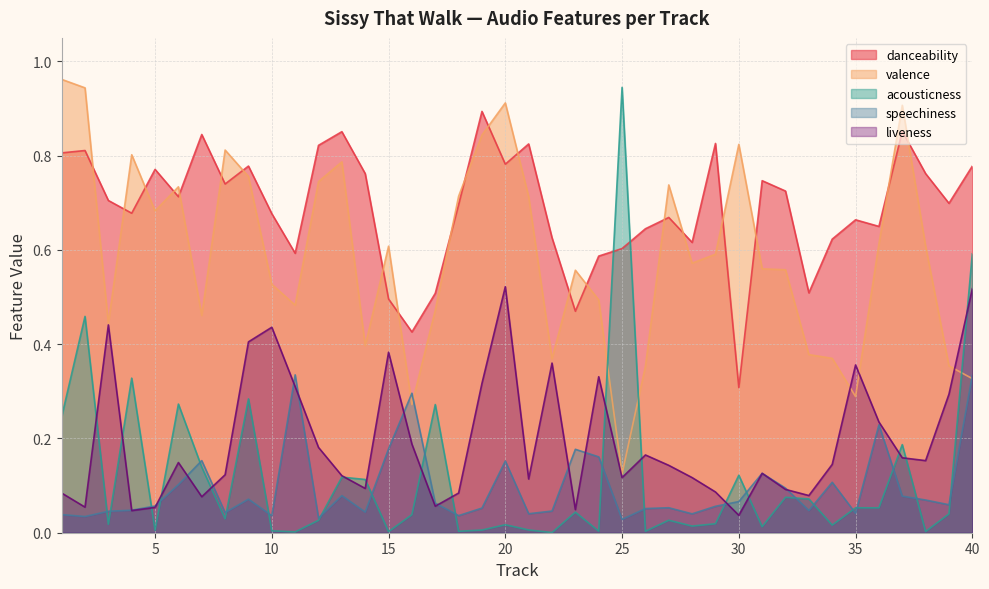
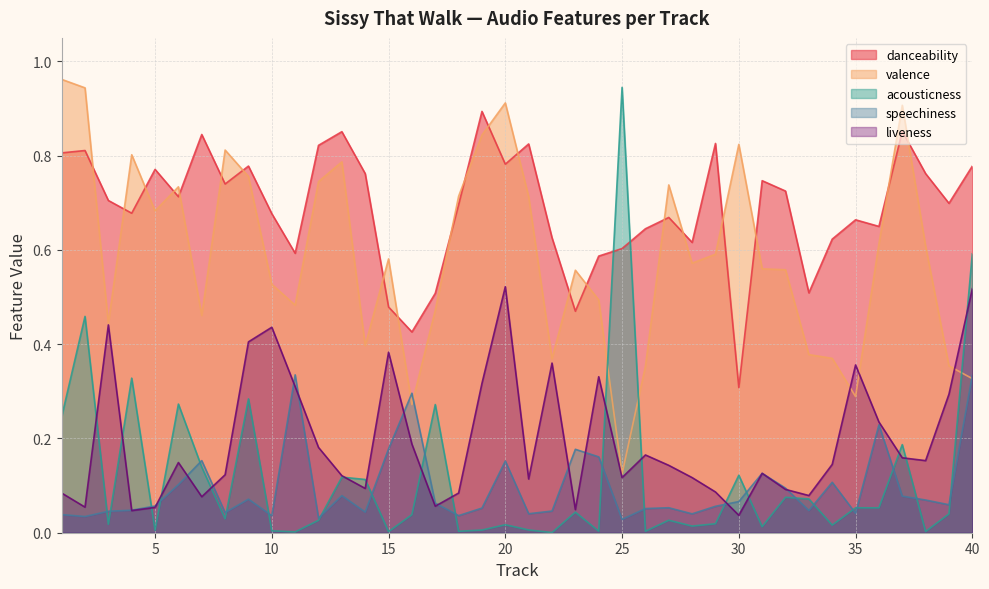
  {
    "danceability": {
      "5": 0.77,
      "10": 0.68,
-     "15": 0.50,
+     "15": 0.48,
      "20": 0.78,
      "25": 0.60,
      "30": 0.31,
      "35": 0.66,
      "40": 0.78
    },
    "valence": {
      "5": 0.68,
      "10": 0.53,
-     "15": 0.61,
+     "15": 0.58,
      "20": 0.91,
      "25": 0.13,
      "30": 0.82,
      "35": 0.29,
      "40": 0.33
    },
    "liveness": {
      "10": 0.44,
      "15": 0.38,
      "20": 0.52,
      "25": 0.12,
      "30": 0.04,
      "35": 0.36,
      "40": 0.52
    }
  }
